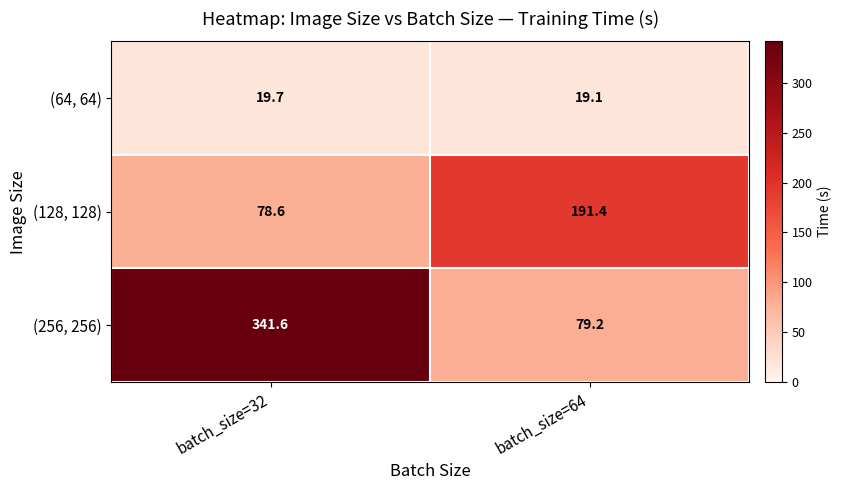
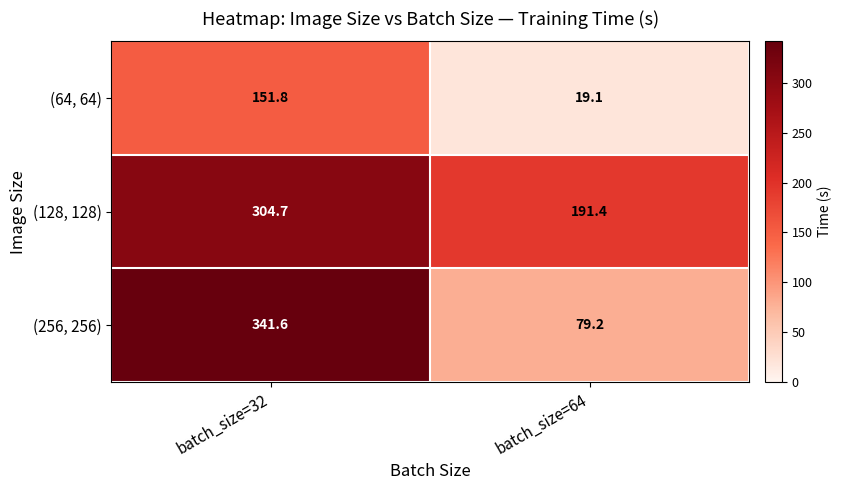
  {
    "(64, 64)": {
-     "batch_size=32": 19.7,
+     "batch_size=32": 151.8,
      "batch_size=64": 19.1
    },
    "(128, 128)": {
-     "batch_size=32": 78.6,
+     "batch_size=32": 304.7,
      "batch_size=64": 191.4
    },
    "(256, 256)": {
      "batch_size=32": 341.6,
      "batch_size=64": 79.2
    }
  }
